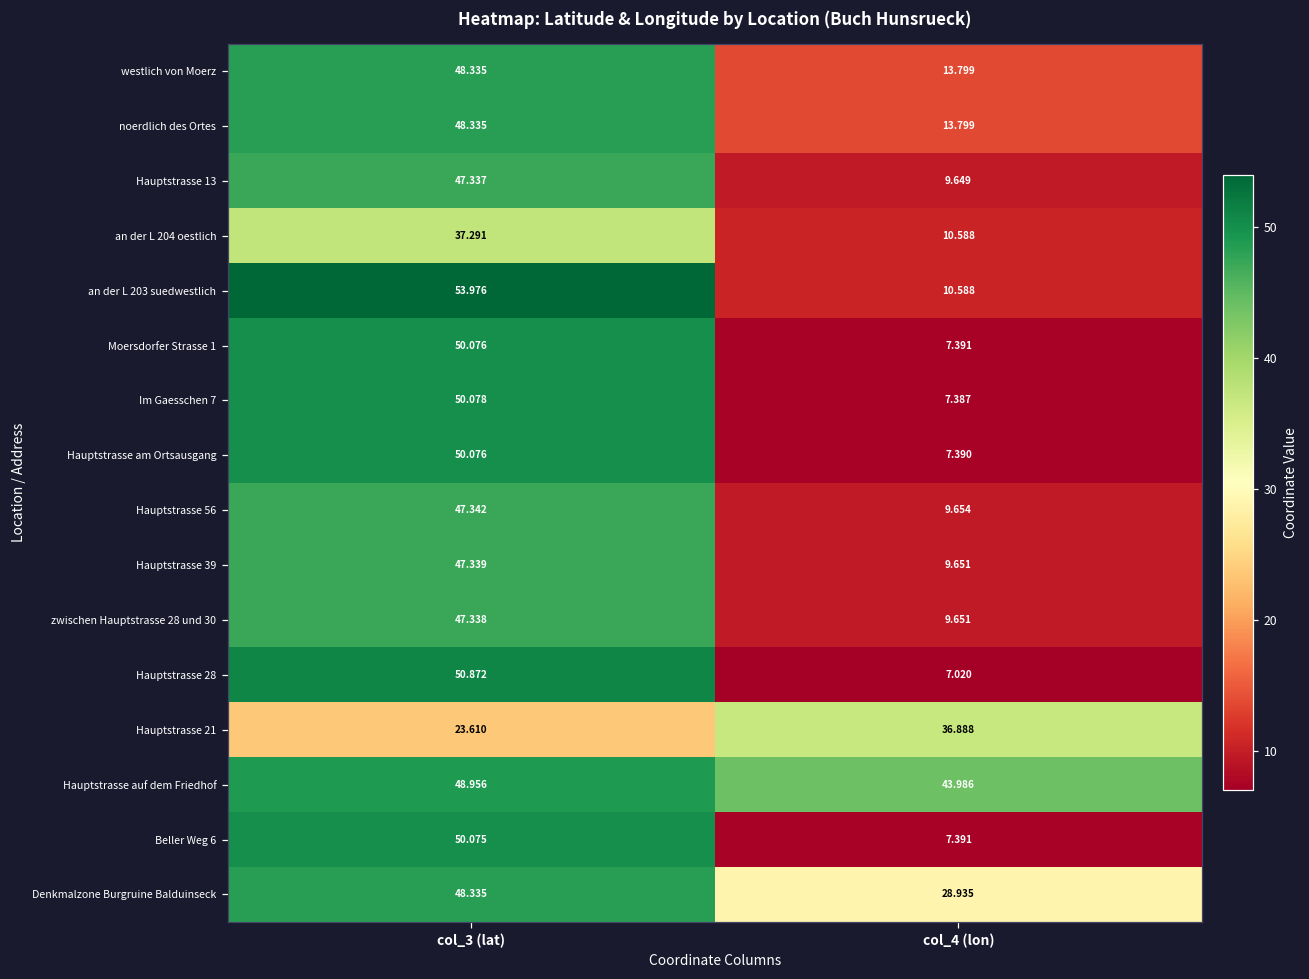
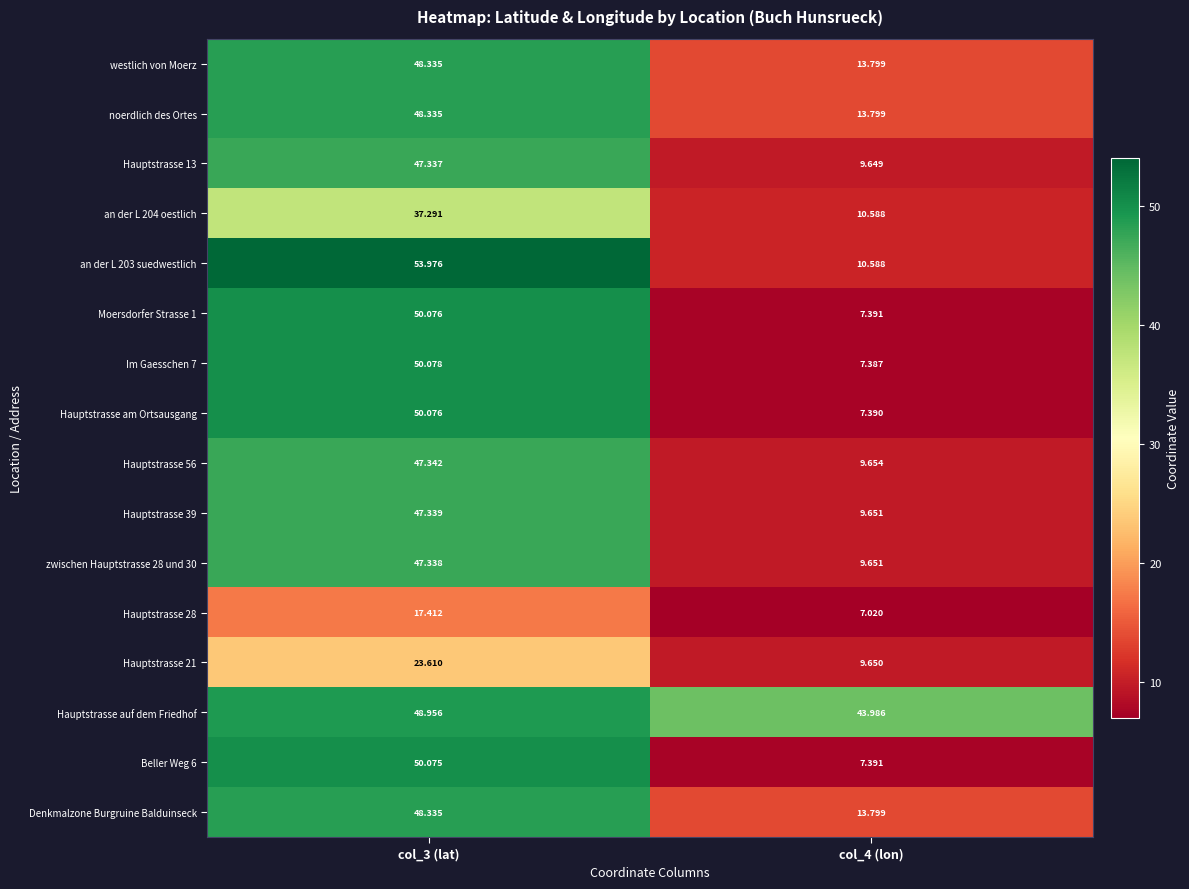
  {
    "westlich von Moerz": {
      "col_3 (lat)": 48.335,
      "col_4 (lon)": 13.799
    },
    "noerdlich des Ortes": {
      "col_3 (lat)": 48.335,
      "col_4 (lon)": 13.799
    },
    "Hauptstrasse 13": {
      "col_3 (lat)": 47.337,
      "col_4 (lon)": 9.649
    },
    "an der L 204 oestlich": {
      "col_3 (lat)": 37.291,
      "col_4 (lon)": 10.588
    },
    "an der L 203 suedwestlich": {
      "col_3 (lat)": 53.976,
      "col_4 (lon)": 10.588
    },
    "Moersdorfer Strasse 1": {
      "col_3 (lat)": 50.076,
      "col_4 (lon)": 7.391
    },
    "Im Gaesschen 7": {
      "col_3 (lat)": 50.078,
      "col_4 (lon)": 7.387
    },
    "Hauptstrasse am Ortsausgang": {
      "col_3 (lat)": 50.076,
      "col_4 (lon)": 7.390
    },
    "Hauptstrasse 56": {
      "col_3 (lat)": 47.342,
      "col_4 (lon)": 9.654
    },
    "Hauptstrasse 39": {
      "col_3 (lat)": 47.339,
      "col_4 (lon)": 9.651
    },
    "zwischen Hauptstrasse 28 und 30": {
      "col_3 (lat)": 47.338,
      "col_4 (lon)": 9.651
    },
    "Hauptstrasse 28": {
-     "col_3 (lat)": 50.872,
+     "col_3 (lat)": 17.412,
      "col_4 (lon)": 7.020
    },
    "Hauptstrasse 21": {
      "col_3 (lat)": 23.610,
-     "col_4 (lon)": 36.888
+     "col_4 (lon)": 9.650
    },
    "Hauptstrasse auf dem Friedhof": {
      "col_3 (lat)": 48.956,
      "col_4 (lon)": 43.986
    },
    "Beller Weg 6": {
      "col_3 (lat)": 50.075,
      "col_4 (lon)": 7.391
    },
    "Denkmalzone Burgruine Balduinseck": {
      "col_3 (lat)": 48.335,
-     "col_4 (lon)": 28.935
+     "col_4 (lon)": 13.799
    }
  }
